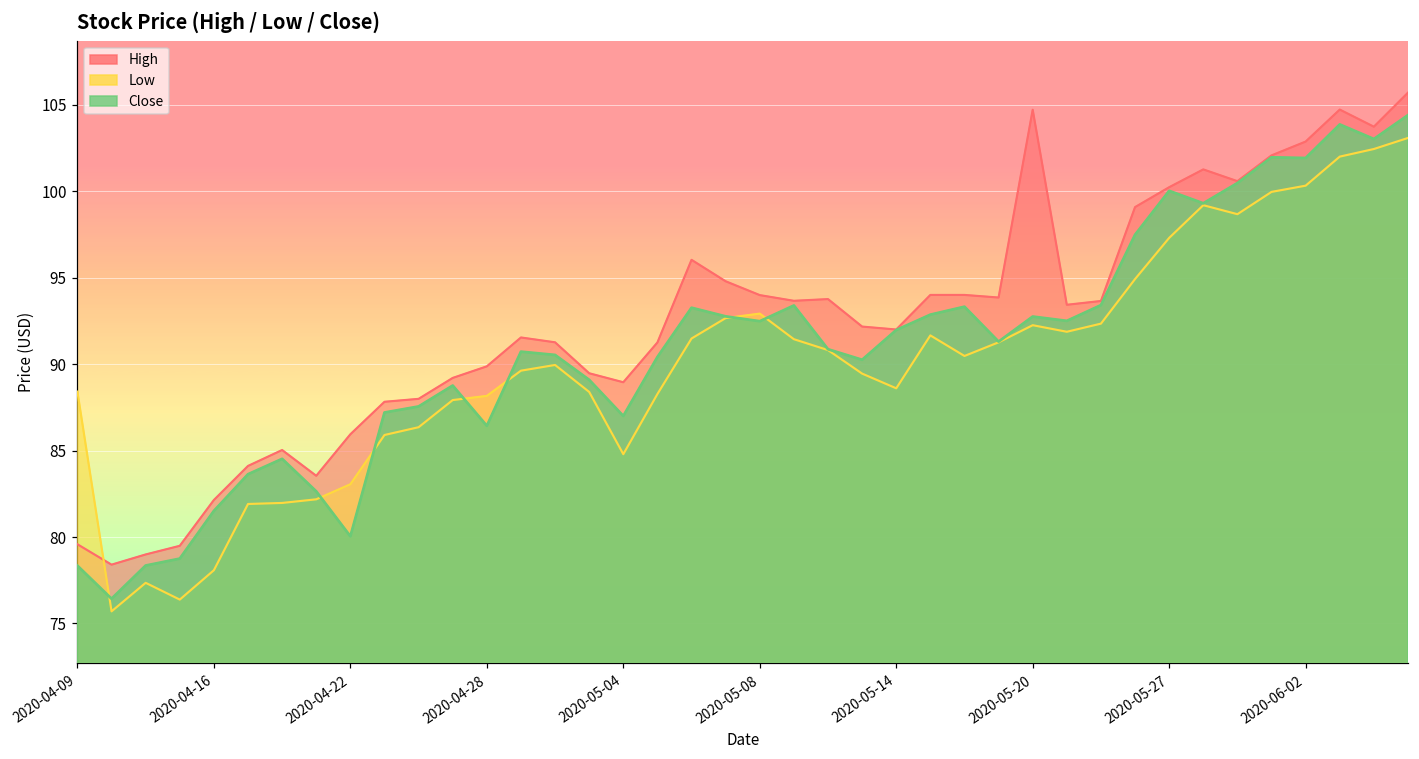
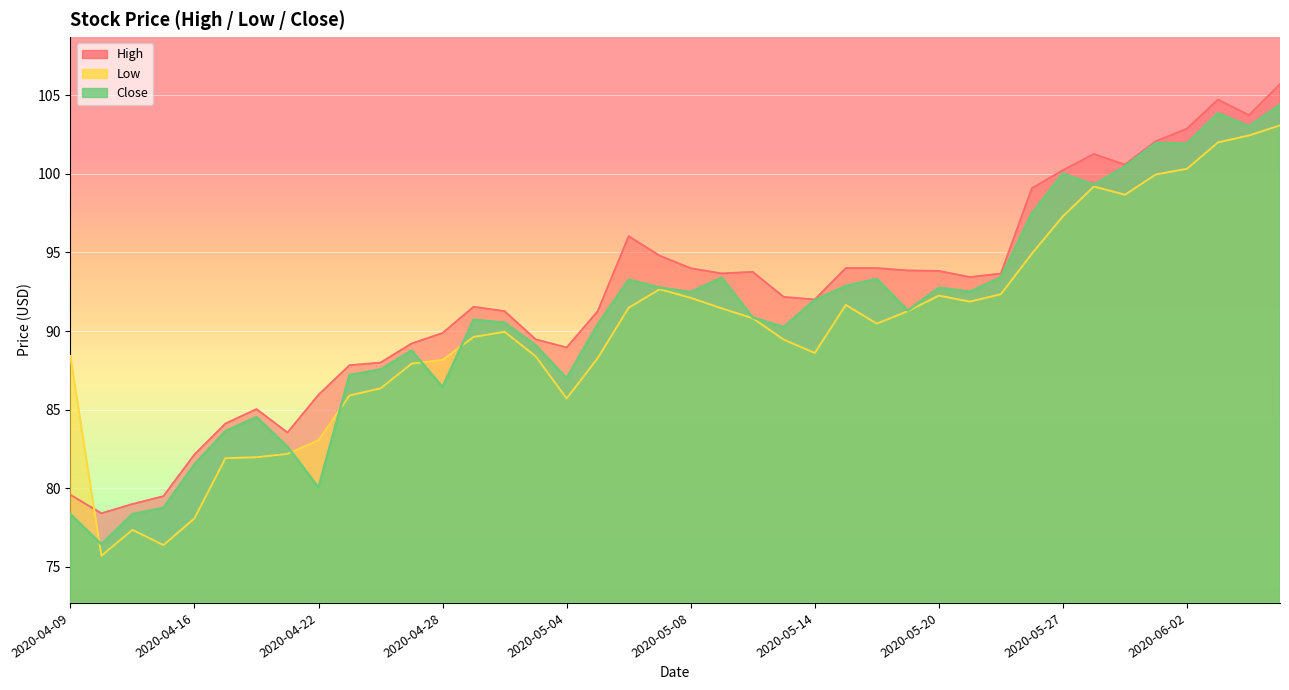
  {
    "High": {
      "2020-04-09": 79.6,
      "2020-04-16": 82.1,
      "2020-04-22": 85.9,
      "2020-04-28": 89.9,
      "2020-05-04": 89.0,
      "2020-05-08": 94.0,
-     "2020-05-20": 104.7,
+     "2020-05-20": 93.8,
      "2020-05-27": 100.2,
      "2020-06-02": 102.9
    },
    "Low": {
      "2020-04-09": 88.4,
      "2020-04-16": 78.1,
      "2020-04-22": 83.1,
      "2020-04-28": 88.2,
-     "2020-05-04": 84.8,
-     "2020-05-08": 92.9,
+     "2020-05-04": 85.7,
+     "2020-05-08": 92.1,
      "2020-05-14": 88.6,
      "2020-05-20": 92.3,
      "2020-05-27": 97.3,
      "2020-06-02": 100.3
    },
    "Close": {
      "2020-04-09": 78.3,
      "2020-04-16": 81.5,
      "2020-04-22": 80.0,
      "2020-04-28": 86.4,
      "2020-05-04": 87.0,
      "2020-05-08": 92.5,
      "2020-05-20": 92.8,
      "2020-05-27": 100.0,
      "2020-06-02": 101.9
    }
  }
